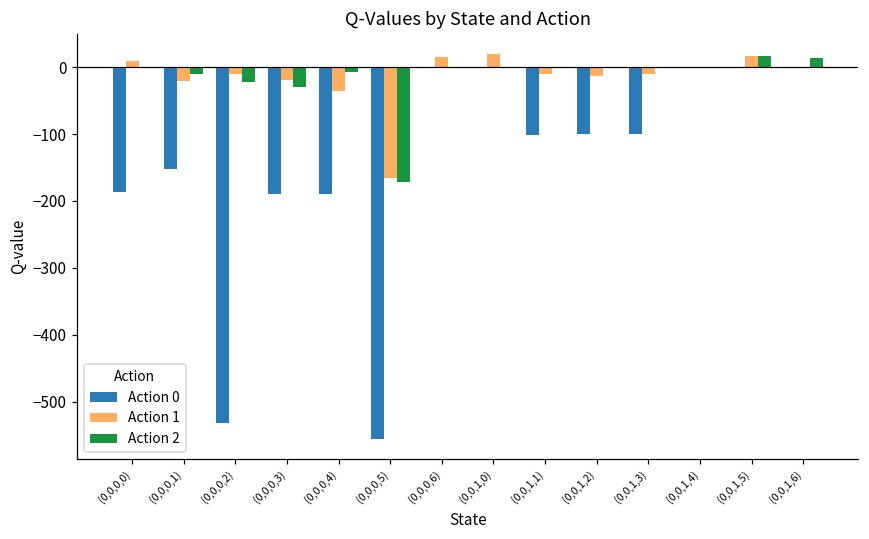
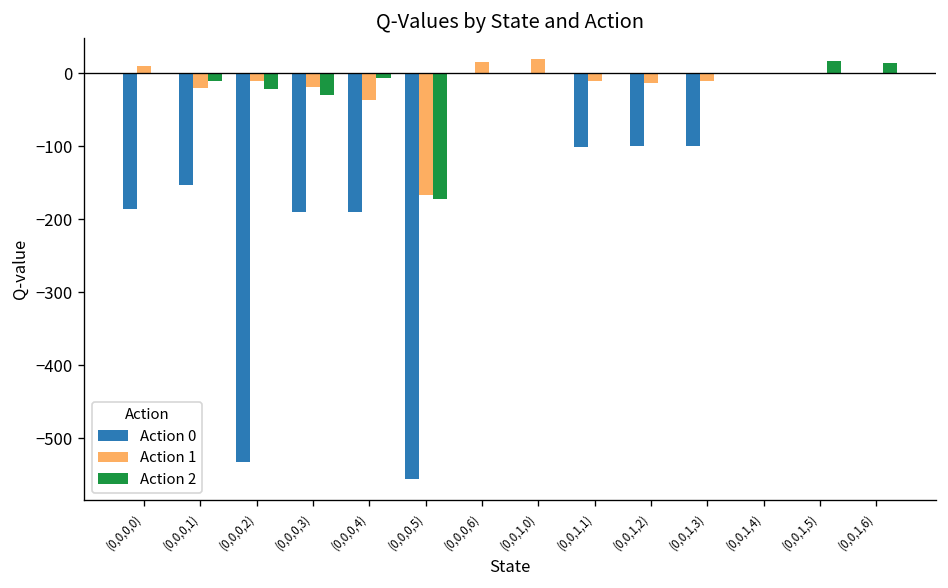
  {
    "Action 0": {
      "(0,0,0,0)": -190,
      "(0,0,0,1)": -150,
      "(0,0,0,2)": -530,
      "(0,0,0,3)": -190,
      "(0,0,0,4)": -190,
      "(0,0,0,5)": -560,
      "(0,0,0,6)": 0,
      "(0,0,1,0)": 0,
      "(0,0,1,1)": -100,
      "(0,0,1,2)": -100,
      "(0,0,1,3)": -100,
      "(0,0,1,4)": 0,
      "(0,0,1,5)": 0,
      "(0,0,1,6)": 0
    },
    "Action 1": {
      "(0,0,0,0)": 10,
      "(0,0,0,1)": -20,
      "(0,0,0,2)": -10,
      "(0,0,0,3)": -20,
      "(0,0,0,4)": -40,
      "(0,0,0,5)": -170,
      "(0,0,0,6)": 20,
      "(0,0,1,0)": 20,
      "(0,0,1,1)": -10,
      "(0,0,1,2)": -10,
      "(0,0,1,3)": -10,
      "(0,0,1,4)": 0,
-     "(0,0,1,5)": 20,
+     "(0,0,1,5)": 0,
      "(0,0,1,6)": 0
    },
    "Action 2": {
      "(0,0,0,0)": 0,
      "(0,0,0,1)": -10,
      "(0,0,0,2)": -20,
      "(0,0,0,3)": -30,
      "(0,0,0,4)": -10,
      "(0,0,0,5)": -170,
      "(0,0,0,6)": 0,
      "(0,0,1,0)": 0,
      "(0,0,1,1)": 0,
      "(0,0,1,2)": 0,
      "(0,0,1,3)": 0,
      "(0,0,1,4)": 0,
      "(0,0,1,5)": 20,
      "(0,0,1,6)": 10
    }
  }
